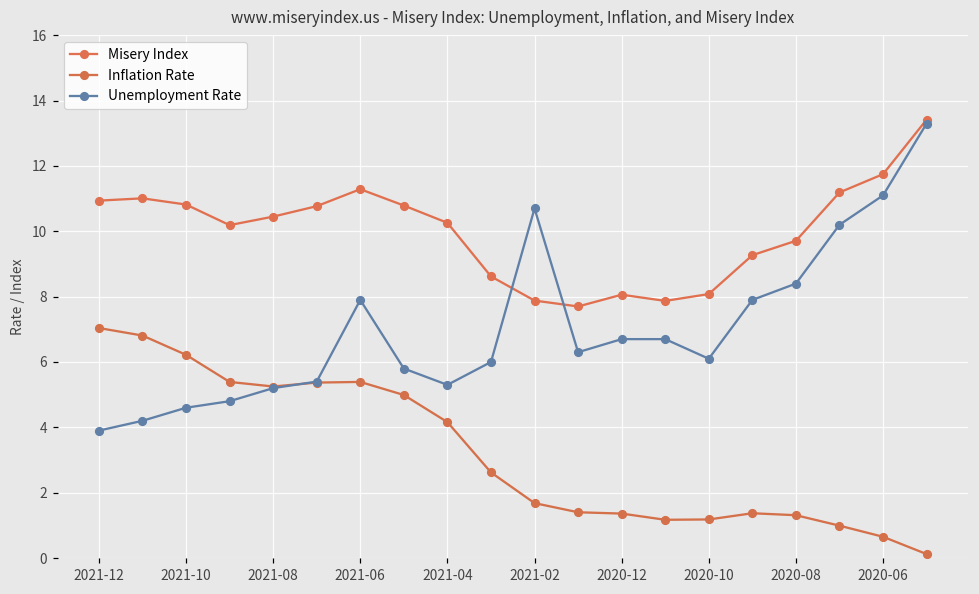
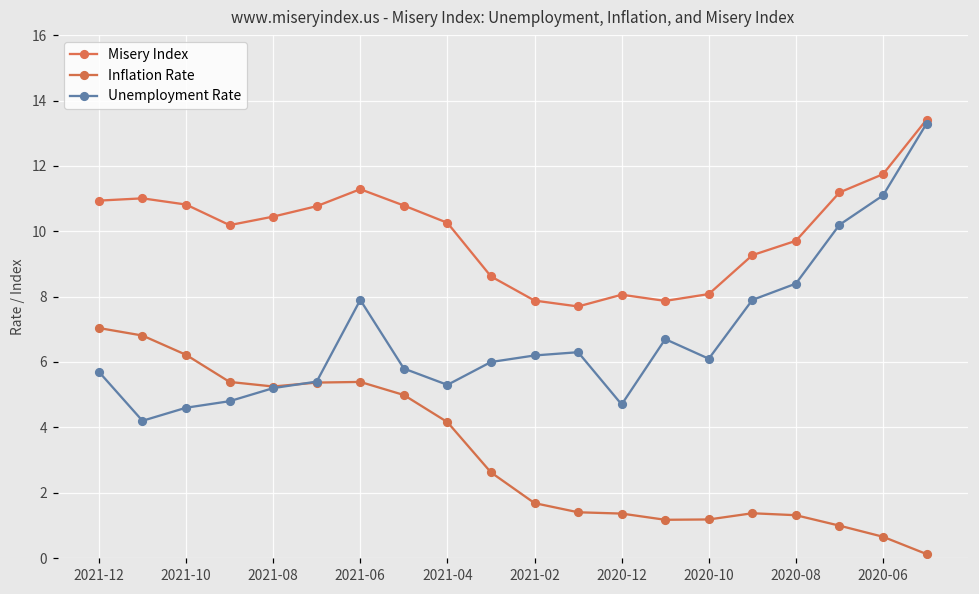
  {
    "Unemployment Rate": {
-     "2021-12": 3.9,
+     "2021-12": 5.7,
      "2021-10": 4.6,
      "2021-06": 7.9,
      "2021-04": 5.3,
-     "2021-02": 10.7,
-     "2020-12": 6.7,
+     "2021-02": 6.2,
+     "2020-12": 4.7,
      "2020-10": 6.1,
      "2020-08": 8.4,
      "2020-06": 11.1
    }
  }
